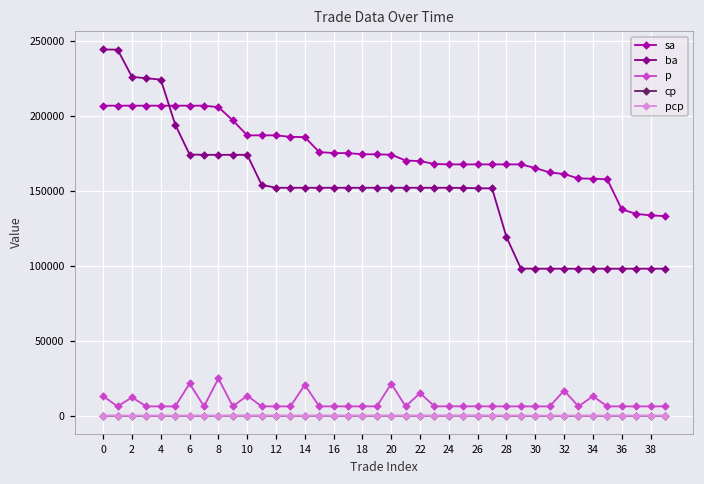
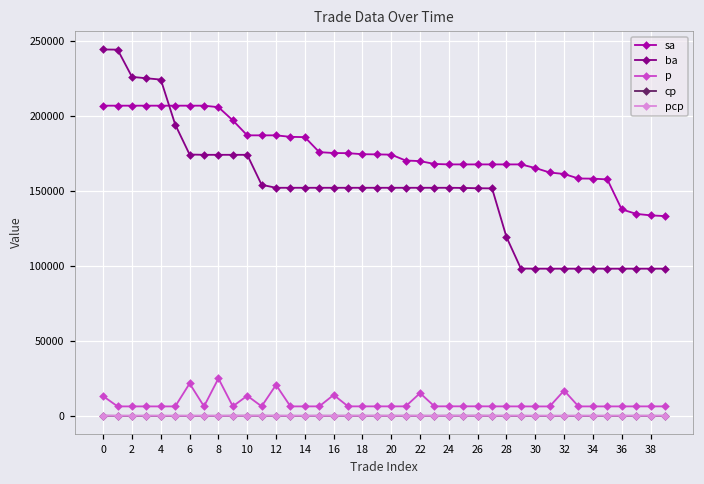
  {
    "p": {
      "0": 13000,
-     "2": 12000,
+     "2": 6000,
      "4": 6000,
      "6": 21000,
      "8": 25000,
      "10": 13000,
-     "12": 6000,
-     "14": 21000,
-     "16": 6000,
+     "12": 21000,
+     "14": 6000,
+     "16": 14000,
      "18": 6000,
-     "20": 21000,
+     "20": 6000,
      "22": 15000,
      "24": 6000,
      "26": 6000,
      "28": 6000,
      "30": 6000,
      "32": 17000,
-     "34": 13000,
+     "34": 6000,
      "36": 6000,
      "38": 6000
    },
    "pcp": {
      "0": 0,
      "2": 0,
      "4": 0,
      "6": 0,
      "8": 0,
      "10": 0,
      "12": 0,
      "14": 0,
      "16": 0,
      "18": 0,
      "20": 0,
      "22": 0,
      "24": 0,
      "26": 0,
      "28": 0,
      "30": 0,
      "32": 0,
      "34": 0,
      "36": 0,
      "38": 0
    }
  }
